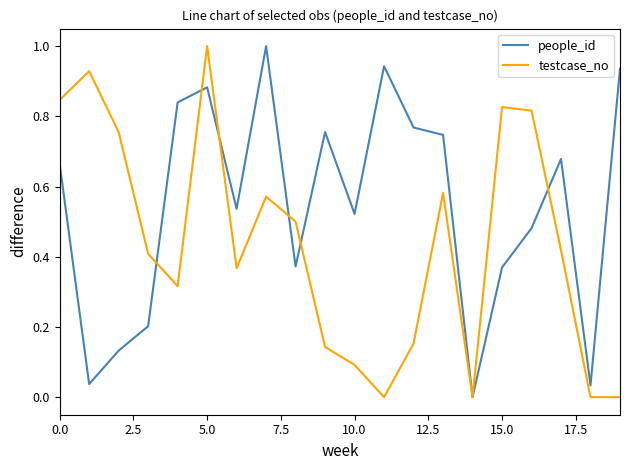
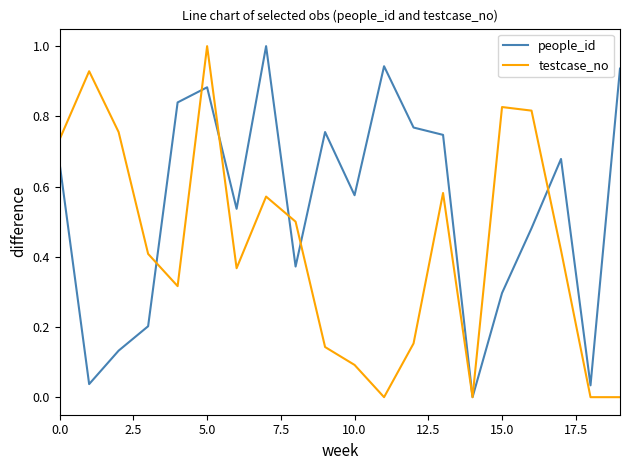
  {
    "people_id": {
      "0.0": 0.67,
      "5.0": 0.88,
-     "10.0": 0.52,
-     "15.0": 0.37
+     "10.0": 0.58,
+     "15.0": 0.30
    },
    "testcase_no": {
-     "0.0": 0.85,
+     "0.0": 0.73,
      "5.0": 1.00,
      "10.0": 0.09,
      "15.0": 0.83
    }
  }
